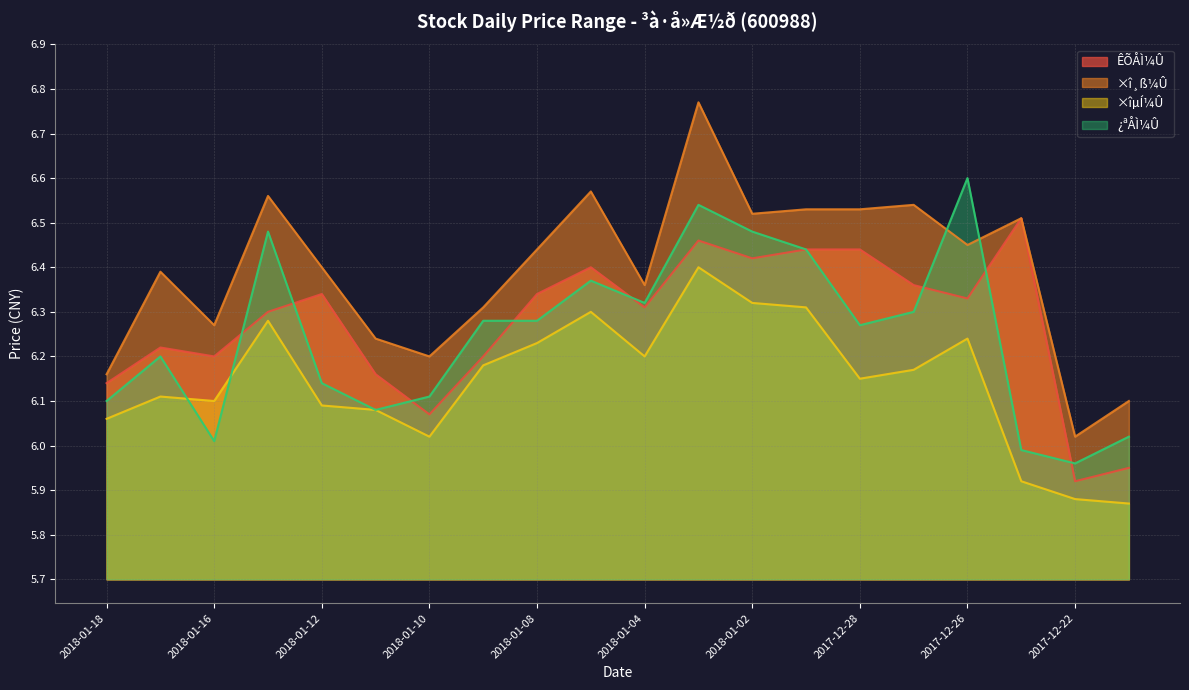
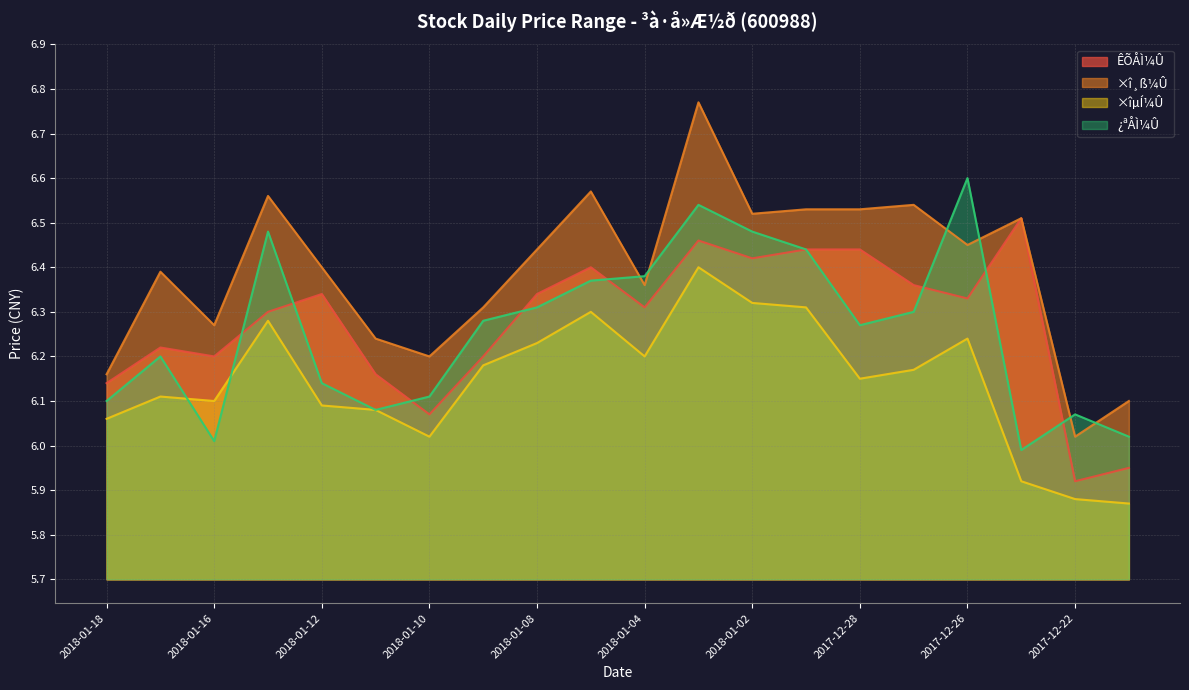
  {
    "¿ªÅÌ¼Û": {
      "2018-01-18": 6.10,
      "2018-01-16": 6.01,
      "2018-01-12": 6.14,
      "2018-01-10": 6.11,
-     "2018-01-08": 6.28,
-     "2018-01-04": 6.32,
+     "2018-01-08": 6.31,
+     "2018-01-04": 6.38,
      "2018-01-02": 6.48,
      "2017-12-28": 6.27,
      "2017-12-26": 6.60,
-     "2017-12-22": 5.96
+     "2017-12-22": 6.07
    }
  }
